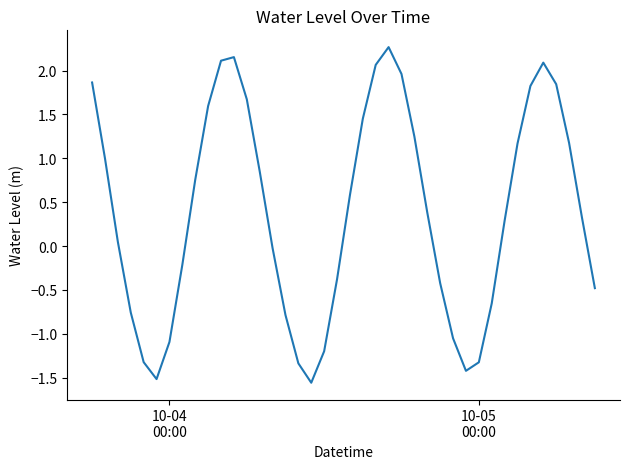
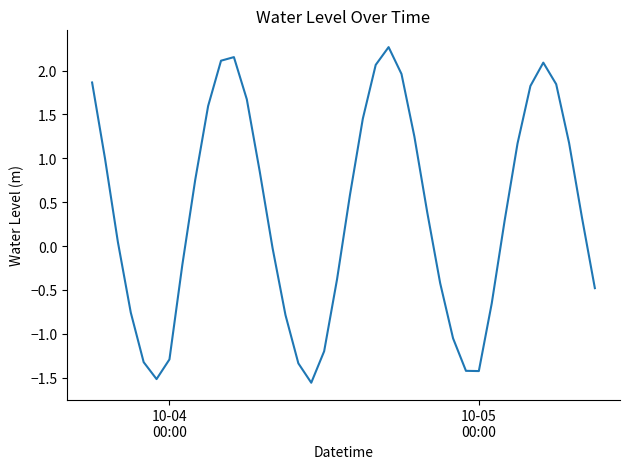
  {
-   "10-04 00:00": -1.1,
-   "10-05 00:00": -1.3
+   "10-04 00:00": -1.3,
+   "10-05 00:00": -1.4
  }
